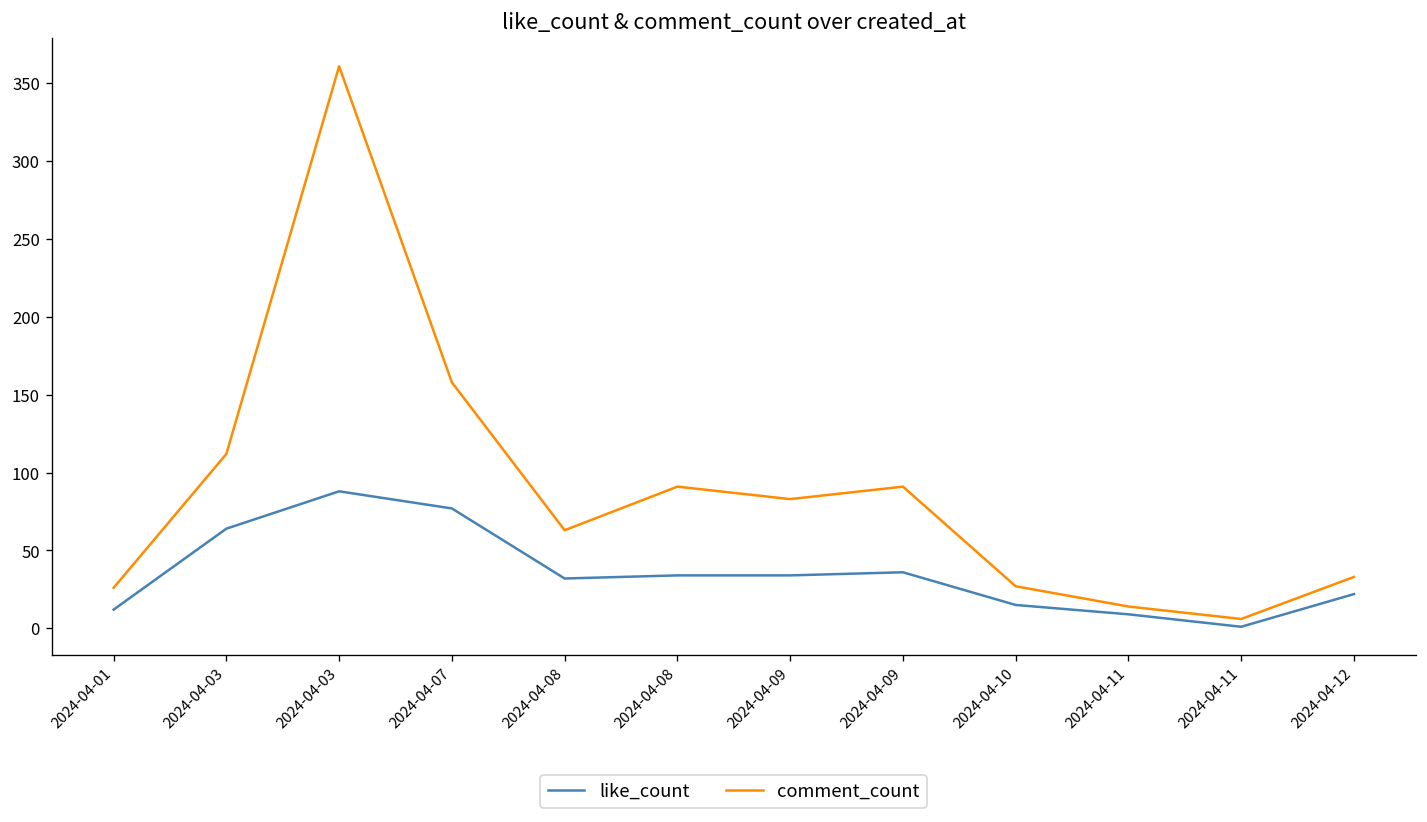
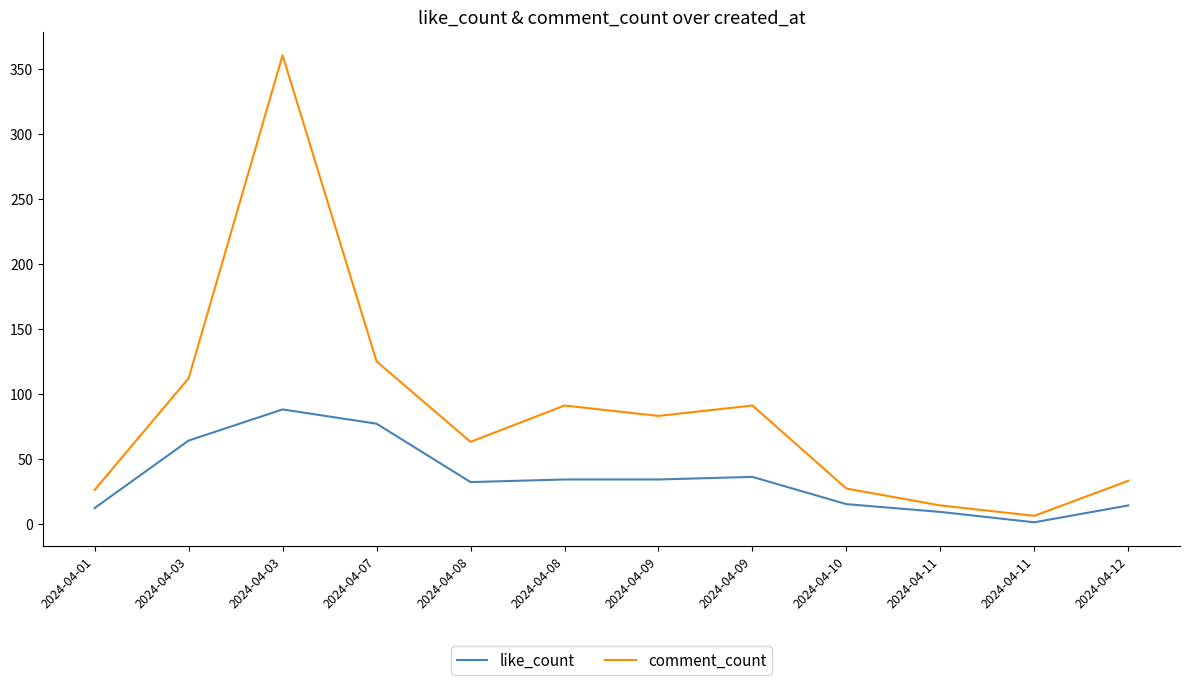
  {
    "like_count": {
      "2024-04-01": 12,
      "2024-04-07": 77,
      "2024-04-10": 15,
-     "2024-04-12": 22
+     "2024-04-12": 14
    },
    "comment_count": {
      "2024-04-01": 26,
-     "2024-04-07": 158,
+     "2024-04-07": 125,
      "2024-04-10": 27,
      "2024-04-12": 33
    }
  }
